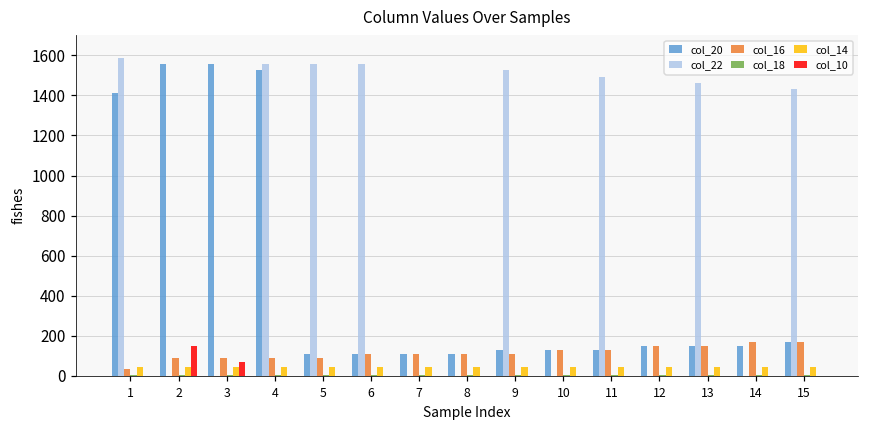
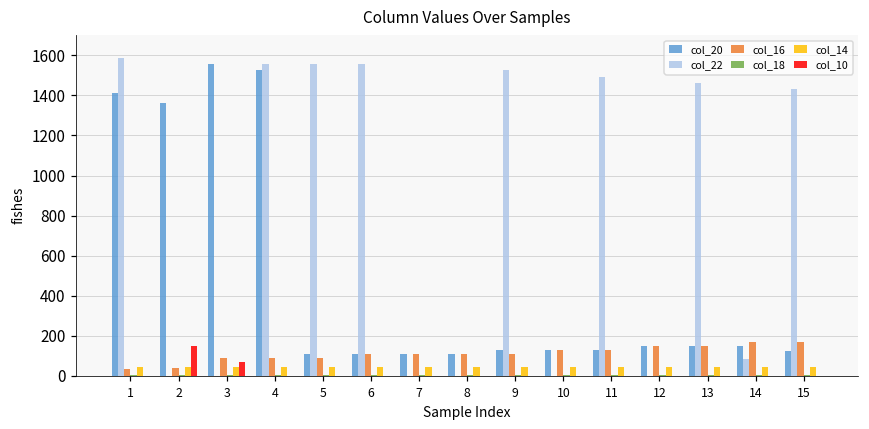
  {
    "col_20": {
      "1": 1410,
-     "2": 1560,
+     "2": 1360,
      "3": 1560,
      "4": 1530,
      "5": 110,
      "6": 110,
      "7": 110,
      "8": 110,
      "9": 130,
      "10": 130,
      "11": 130,
      "12": 150,
      "13": 150,
      "14": 150,
-     "15": 170
+     "15": 120
    },
    "col_22": {
      "1": 1590,
      "2": 0,
      "3": 0,
      "4": 1560,
      "5": 1560,
      "6": 1560,
      "7": 0,
      "8": 0,
      "9": 1530,
      "10": 0,
      "11": 1490,
      "12": 0,
      "13": 1460,
-     "14": 0,
+     "14": 80,
      "15": 1430
    },
    "col_16": {
      "1": 40,
-     "2": 90,
+     "2": 40,
      "3": 90,
      "4": 90,
      "5": 90,
      "6": 110,
      "7": 110,
      "8": 110,
      "9": 110,
      "10": 130,
      "11": 130,
      "12": 150,
      "13": 150,
      "14": 170,
      "15": 170
    },
    "col_14": {
      "1": 40,
      "2": 40,
      "3": 40,
      "4": 40,
      "5": 40,
      "6": 40,
      "7": 40,
      "8": 40,
      "9": 40,
      "10": 40,
      "11": 40,
      "12": 40,
      "13": 40,
      "14": 40,
      "15": 40
    },
    "col_10": {
      "1": 0,
      "2": 150,
      "3": 70,
      "4": 0,
      "6": 0,
      "10": 0,
      "12": 0,
      "14": 0
    }
  }
